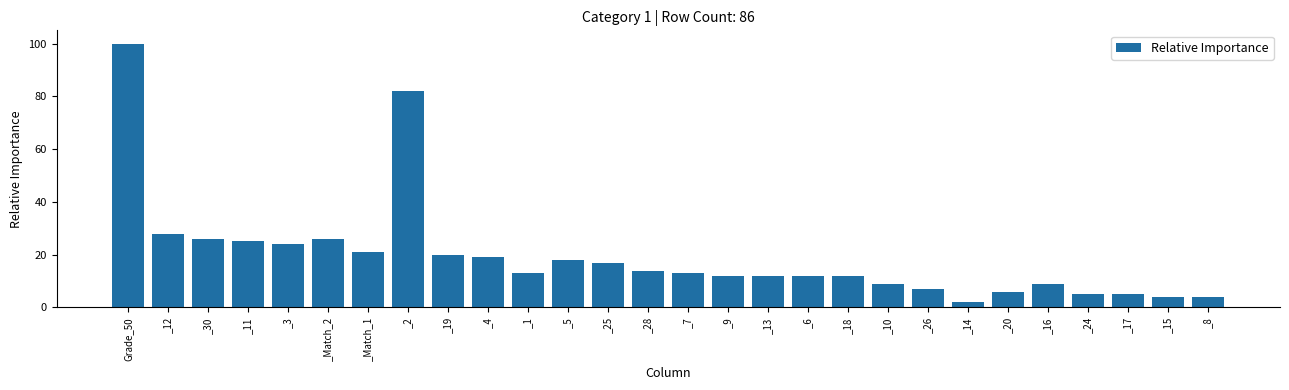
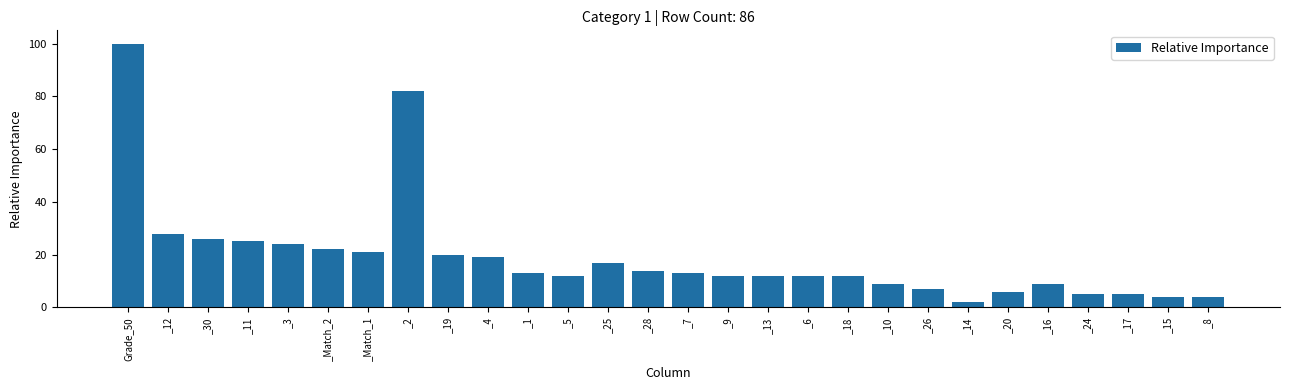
  {
    "Grade_50": 100,
    "_12": 28,
    "_30": 26,
    "_11": 25,
    "_3": 24,
-   "_Match_2": 26,
+   "_Match_2": 22,
    "_Match_1": 21,
    "_2": 82,
    "_19": 20,
    "_4": 19,
    "_1": 13,
-   "_5": 18,
+   "_5": 12,
    "_25": 17,
    "_28": 14,
    "_7": 13,
    "_9": 12,
    "_13": 12,
    "_6": 12,
    "_18": 12,
    "_10": 9,
    "_26": 7,
    "_14": 2,
    "_20": 6,
    "_16": 9,
    "_24": 5,
    "_17": 5,
    "_15": 4,
    "_8": 4
  }
